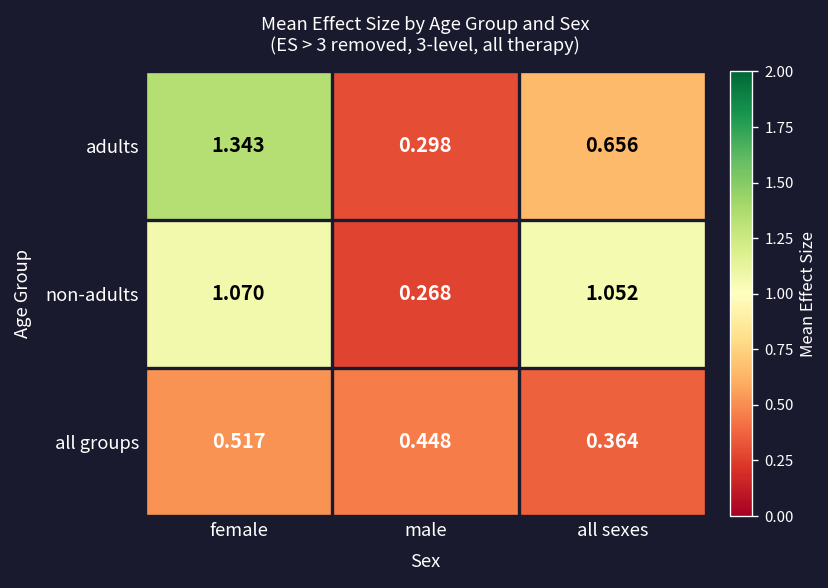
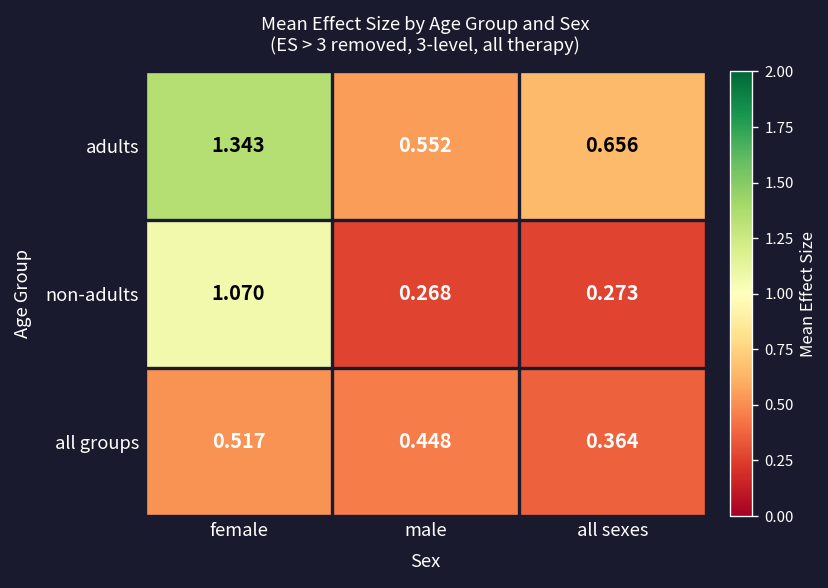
  {
    "adults": {
      "female": 1.343,
-     "male": 0.298,
+     "male": 0.552,
      "all sexes": 0.656
    },
    "non-adults": {
      "female": 1.070,
      "male": 0.268,
-     "all sexes": 1.052
+     "all sexes": 0.273
    },
    "all groups": {
      "female": 0.517,
      "male": 0.448,
      "all sexes": 0.364
    }
  }
